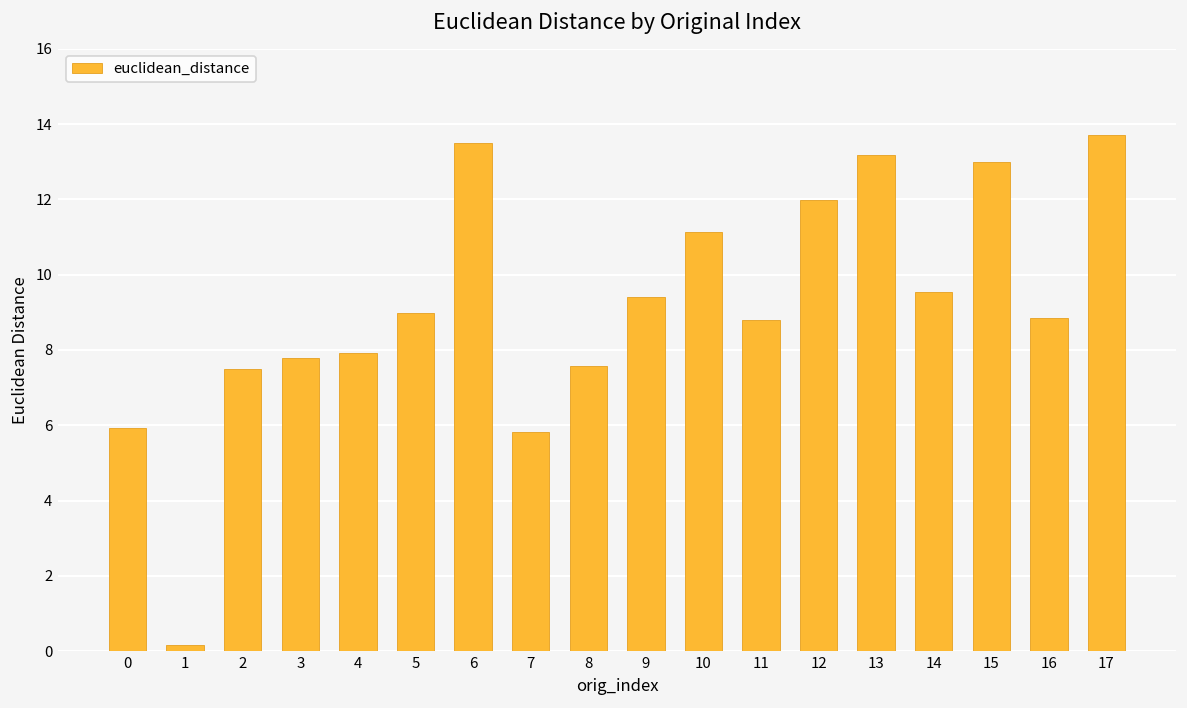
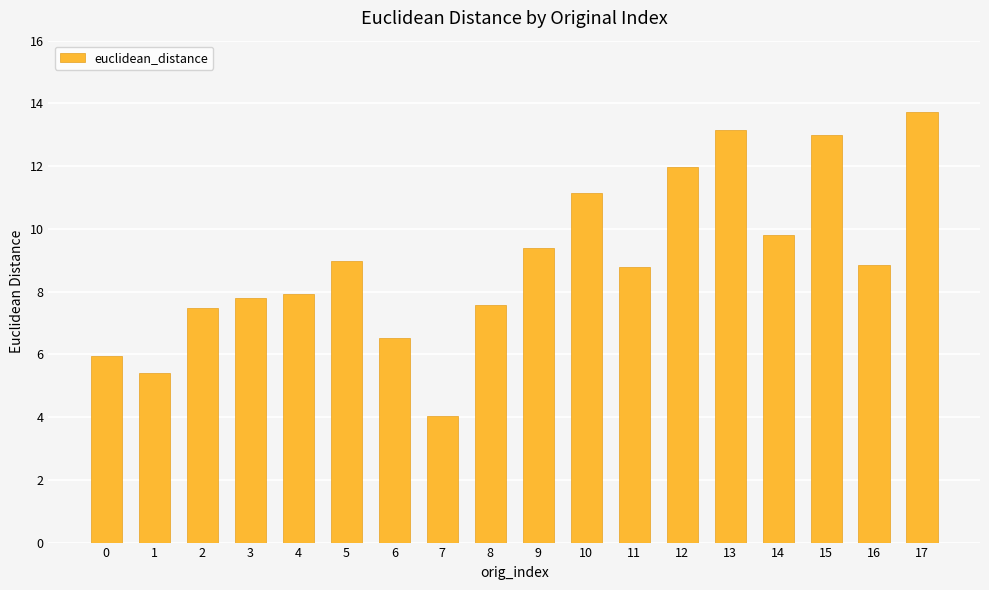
  {
    "0": 5.9,
-   "1": 0.2,
+   "1": 5.4,
    "2": 7.5,
    "3": 7.8,
    "4": 7.9,
    "5": 9.0,
-   "6": 13.5,
-   "7": 5.8,
+   "6": 6.5,
+   "7": 4.0,
    "8": 7.6,
    "9": 9.4,
    "10": 11.1,
    "11": 8.8,
    "12": 12.0,
    "13": 13.2,
-   "14": 9.5,
+   "14": 9.8,
    "15": 13.0,
    "16": 8.9,
    "17": 13.7
  }
